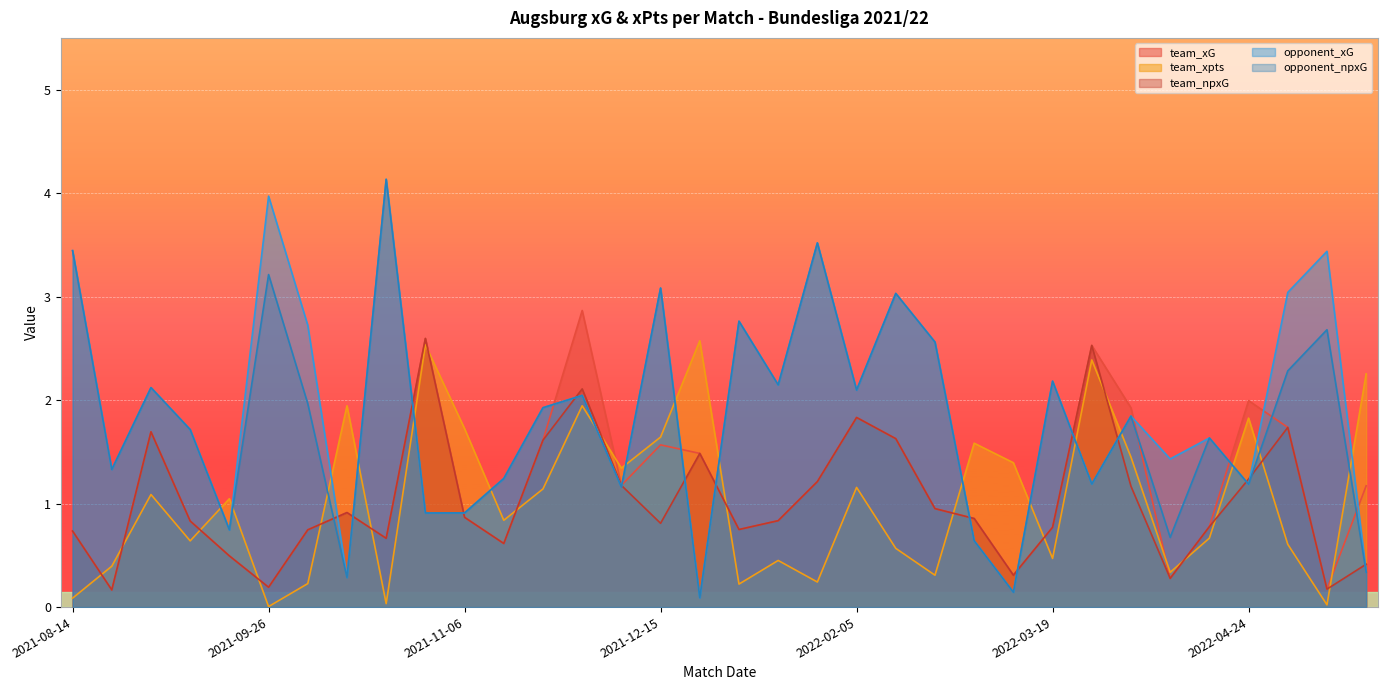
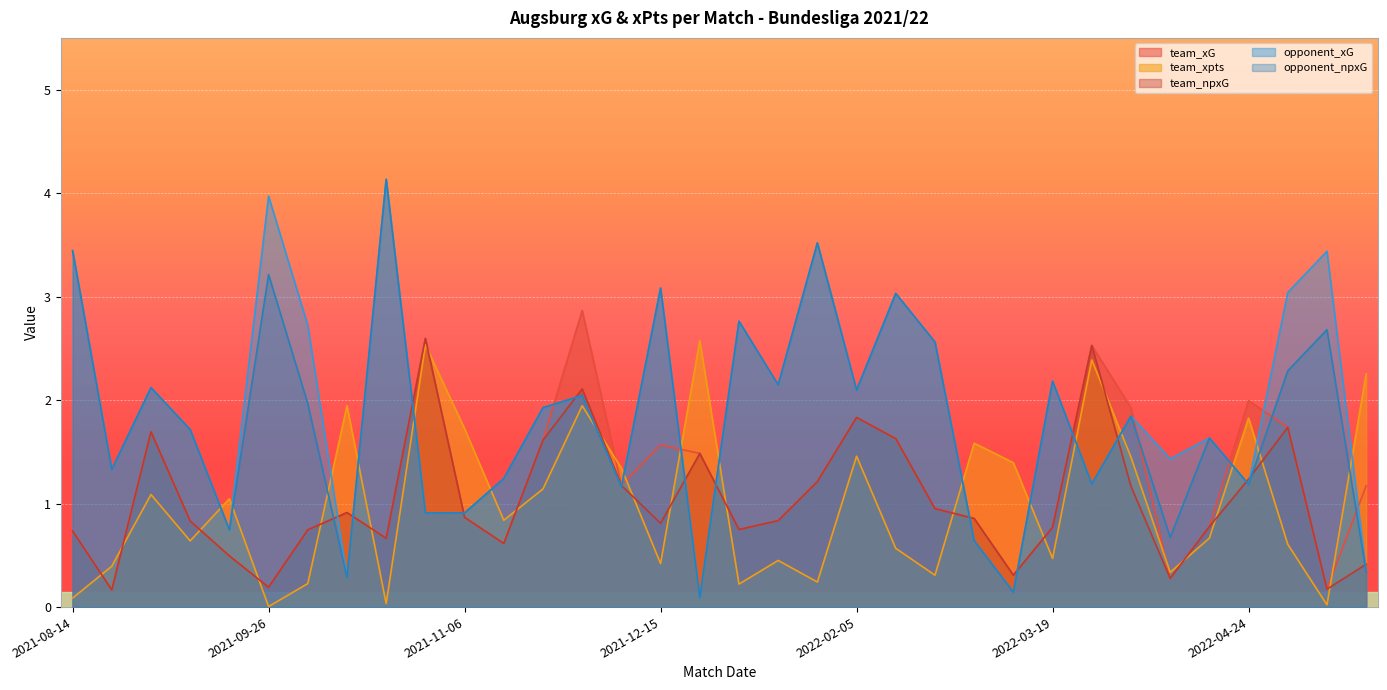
  {
    "team_xpts": {
      "2021-11-06": 1.72,
-     "2021-12-15": 1.64,
-     "2022-02-05": 1.16,
+     "2021-12-15": 0.42,
+     "2022-02-05": 1.46,
      "2022-03-19": 0.47,
      "2022-04-24": 1.83
    }
  }
